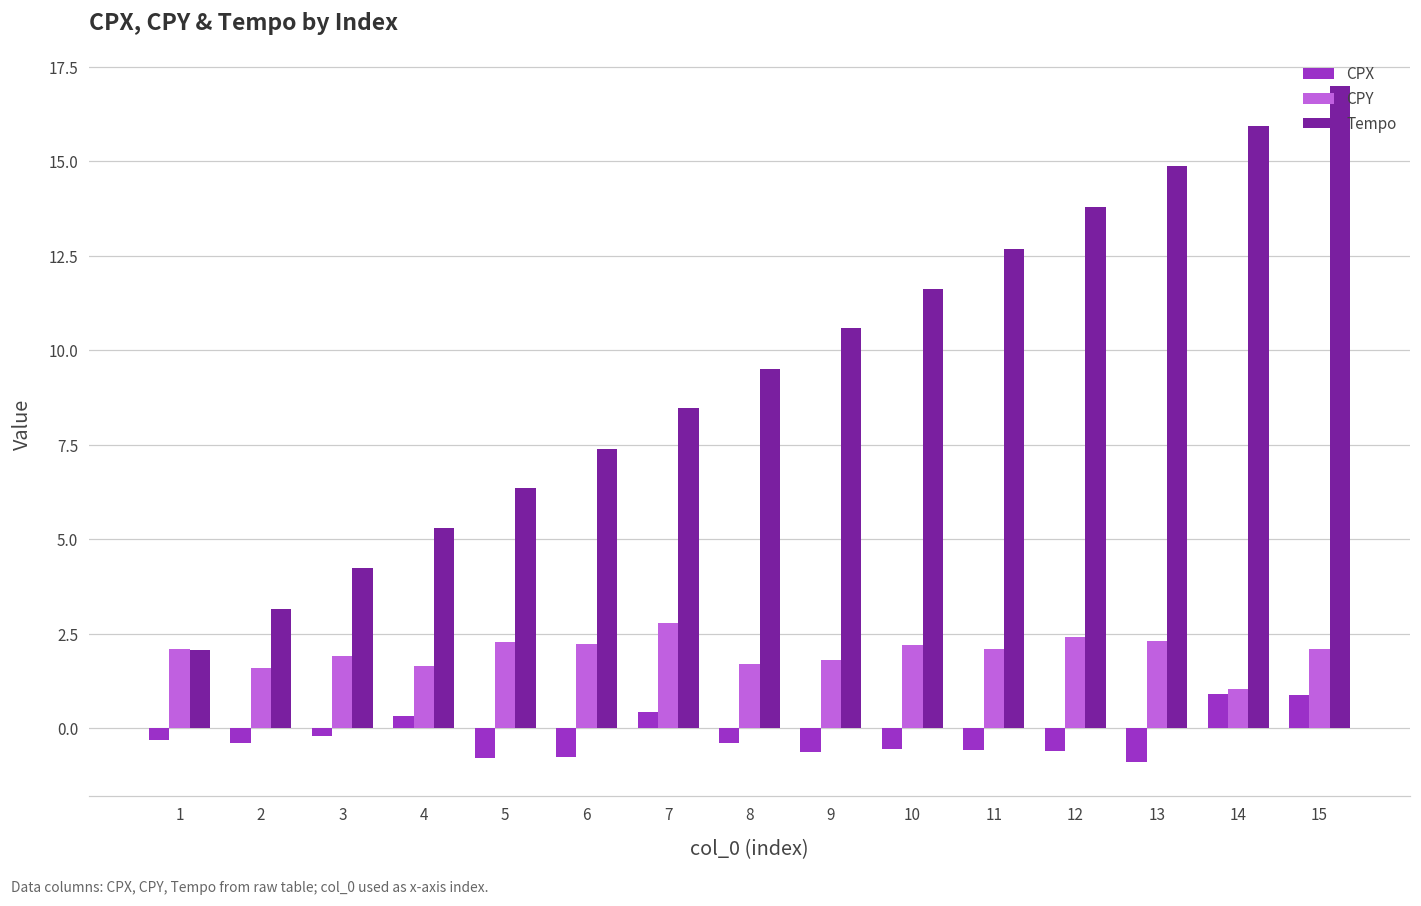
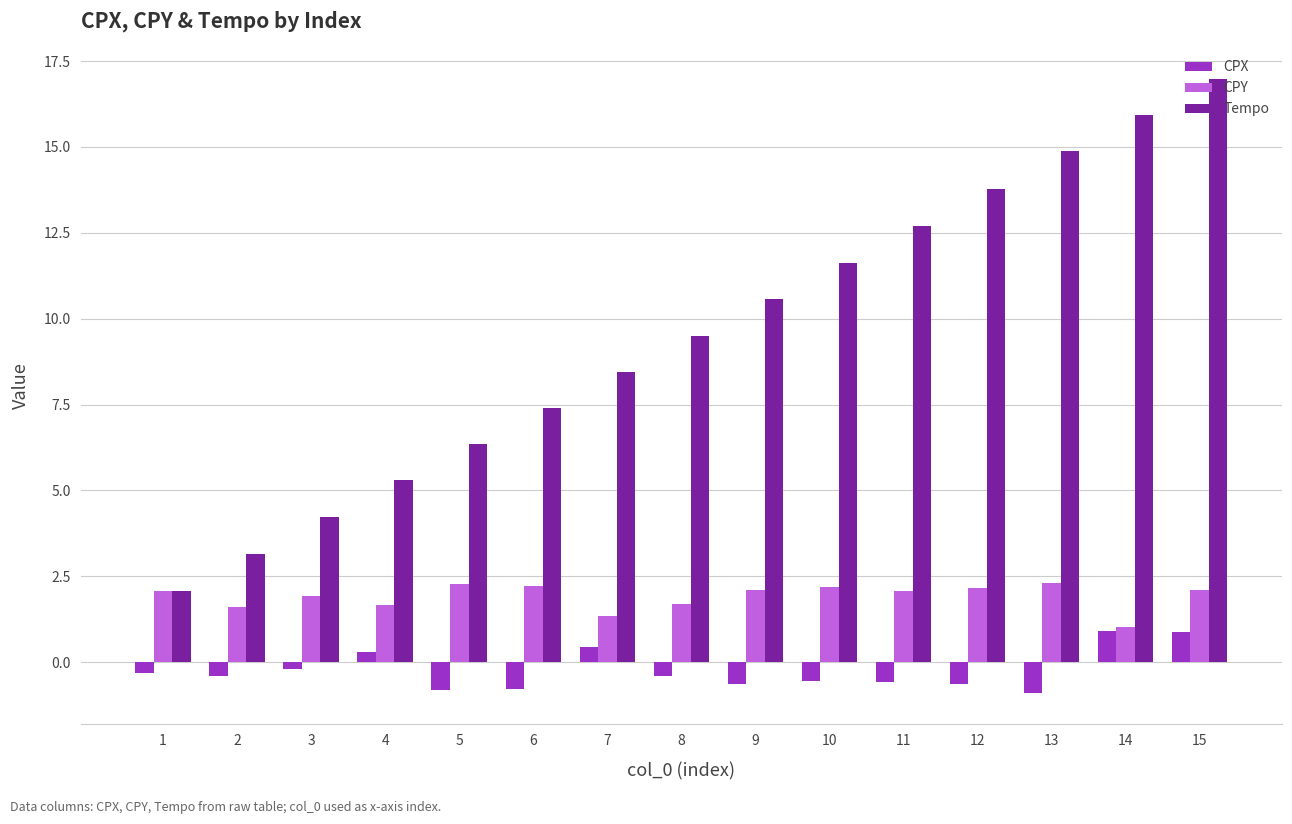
  {
    "CPY": {
      "1": 2.1,
      "2": 1.6,
      "3": 1.9,
      "4": 1.7,
      "5": 2.3,
      "6": 2.2,
-     "7": 2.8,
+     "7": 1.3,
      "8": 1.7,
-     "9": 1.8,
+     "9": 2.1,
      "10": 2.2,
      "11": 2.1,
-     "12": 2.4,
+     "12": 2.2,
      "13": 2.3,
      "14": 1.0,
      "15": 2.1
    }
  }
